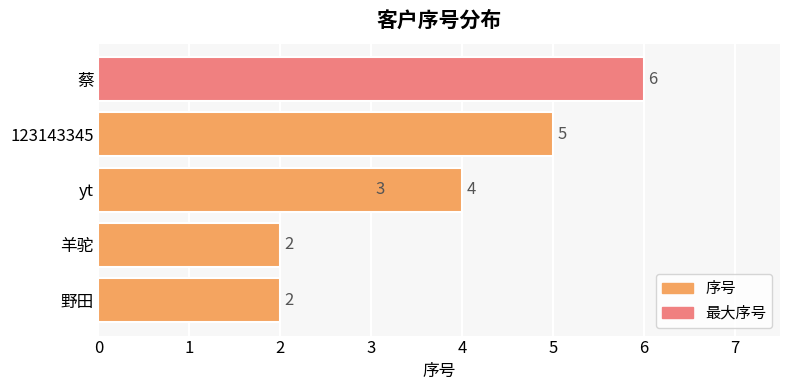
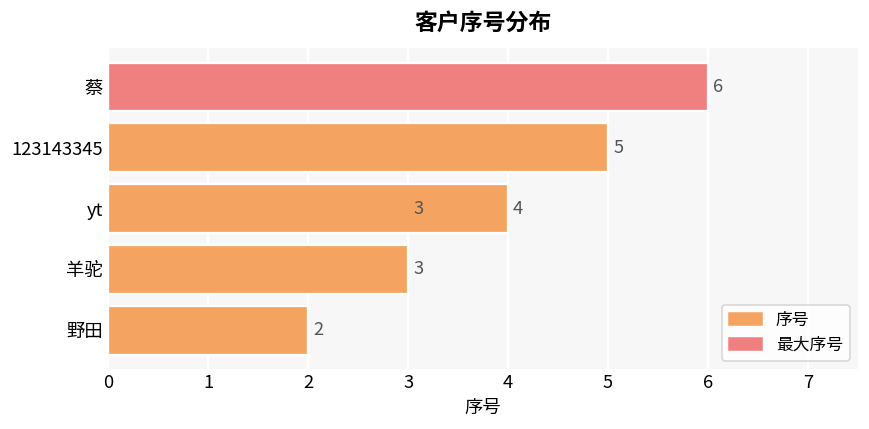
  {
    "蔡": 6,
    "123143345": 5,
-   "羊驼": 2,
+   "羊驼": 3,
    "野田": 2
  }
